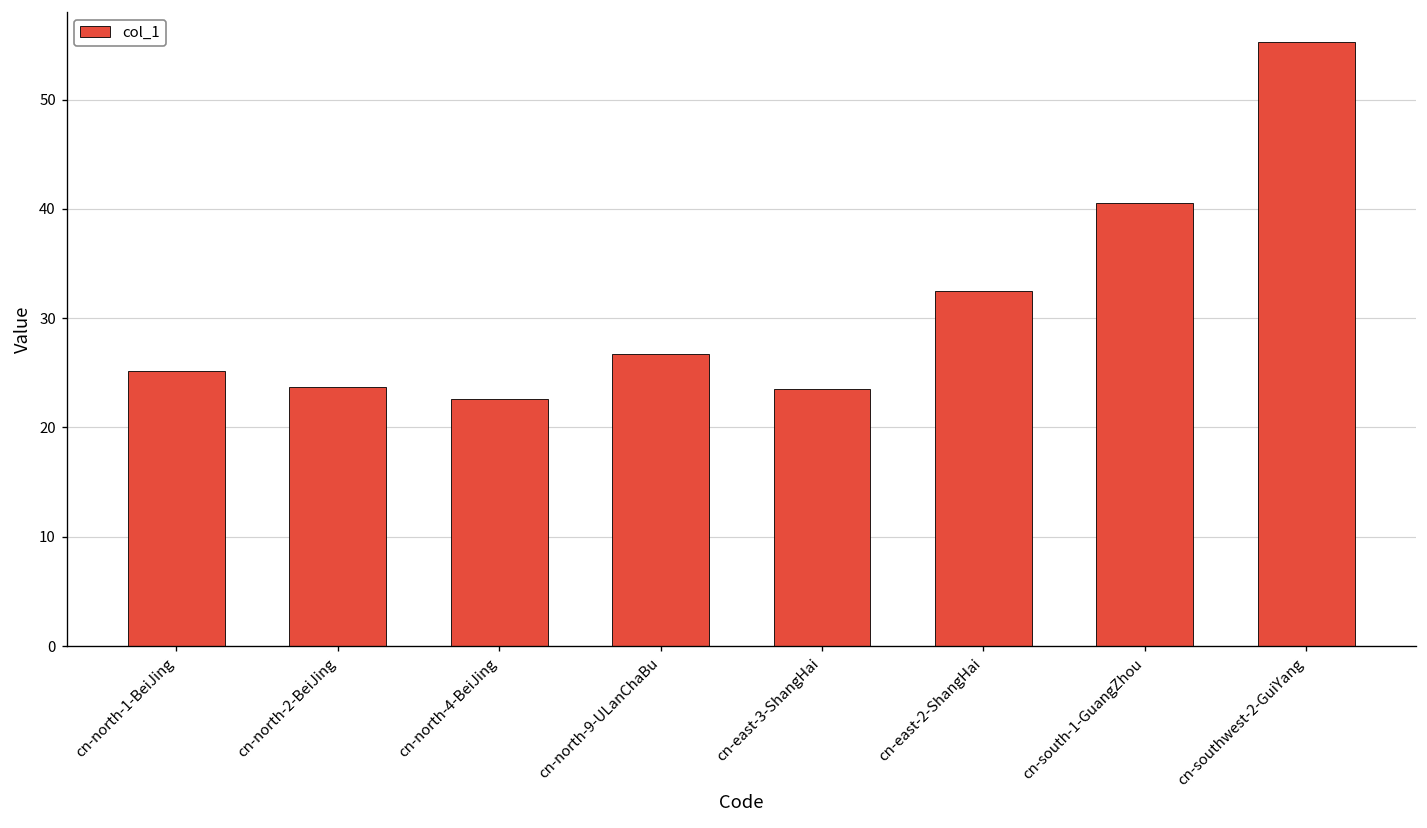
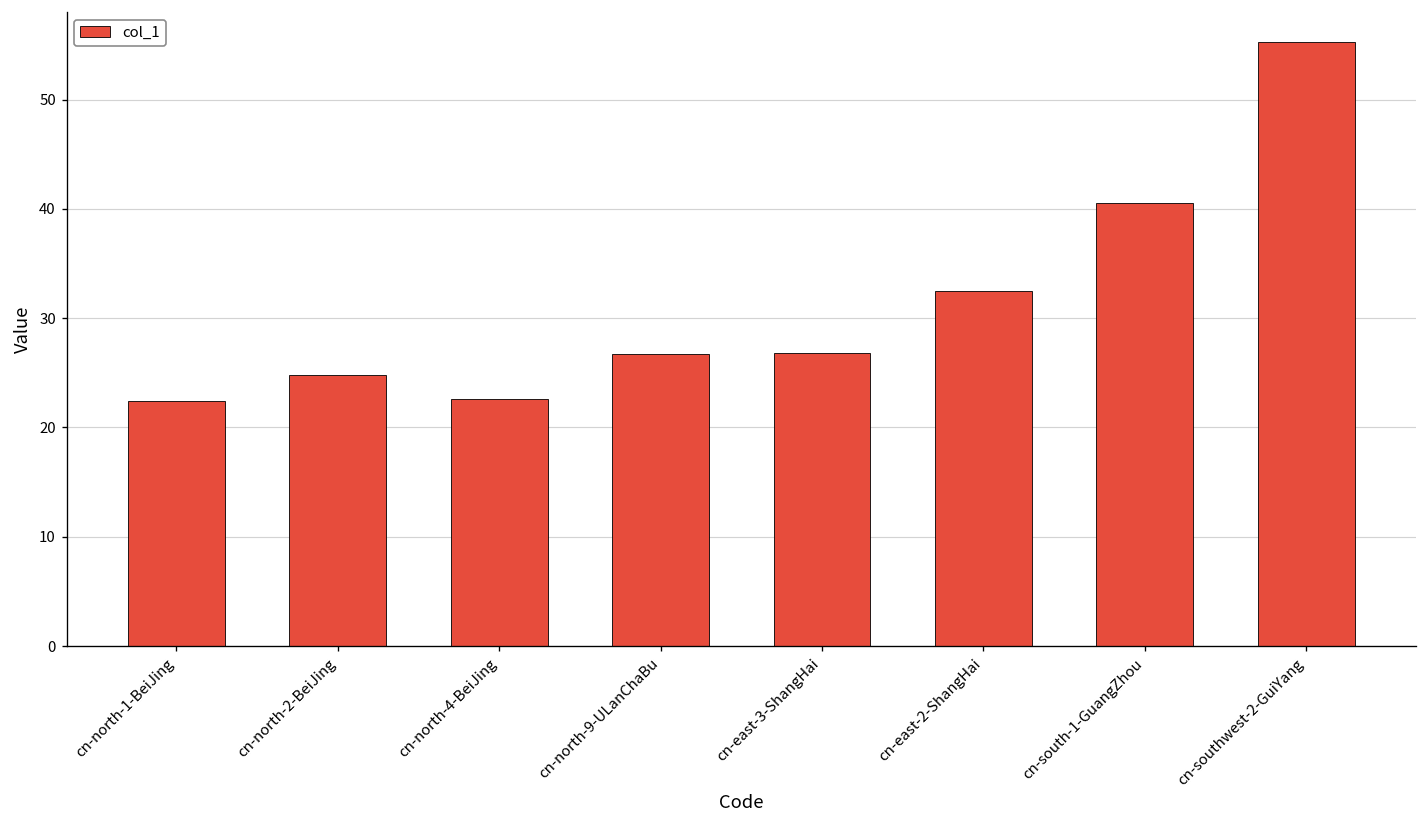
  {
-   "cn-north-1-BeiJing": 25,
-   "cn-north-2-BeiJing": 24,
+   "cn-north-1-BeiJing": 22,
+   "cn-north-2-BeiJing": 25,
    "cn-north-4-BeiJing": 23,
    "cn-north-9-ULanChaBu": 27,
-   "cn-east-3-ShangHai": 24,
+   "cn-east-3-ShangHai": 27,
    "cn-east-2-ShangHai": 33,
    "cn-south-1-GuangZhou": 41,
    "cn-southwest-2-GuiYang": 55
  }
